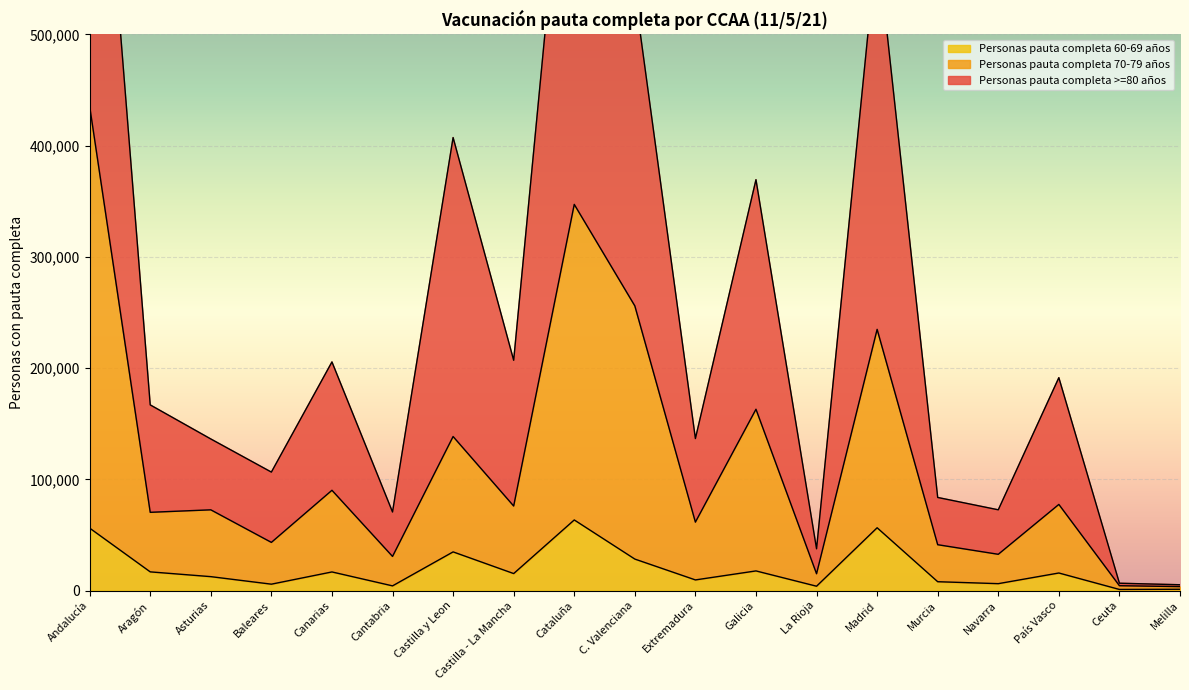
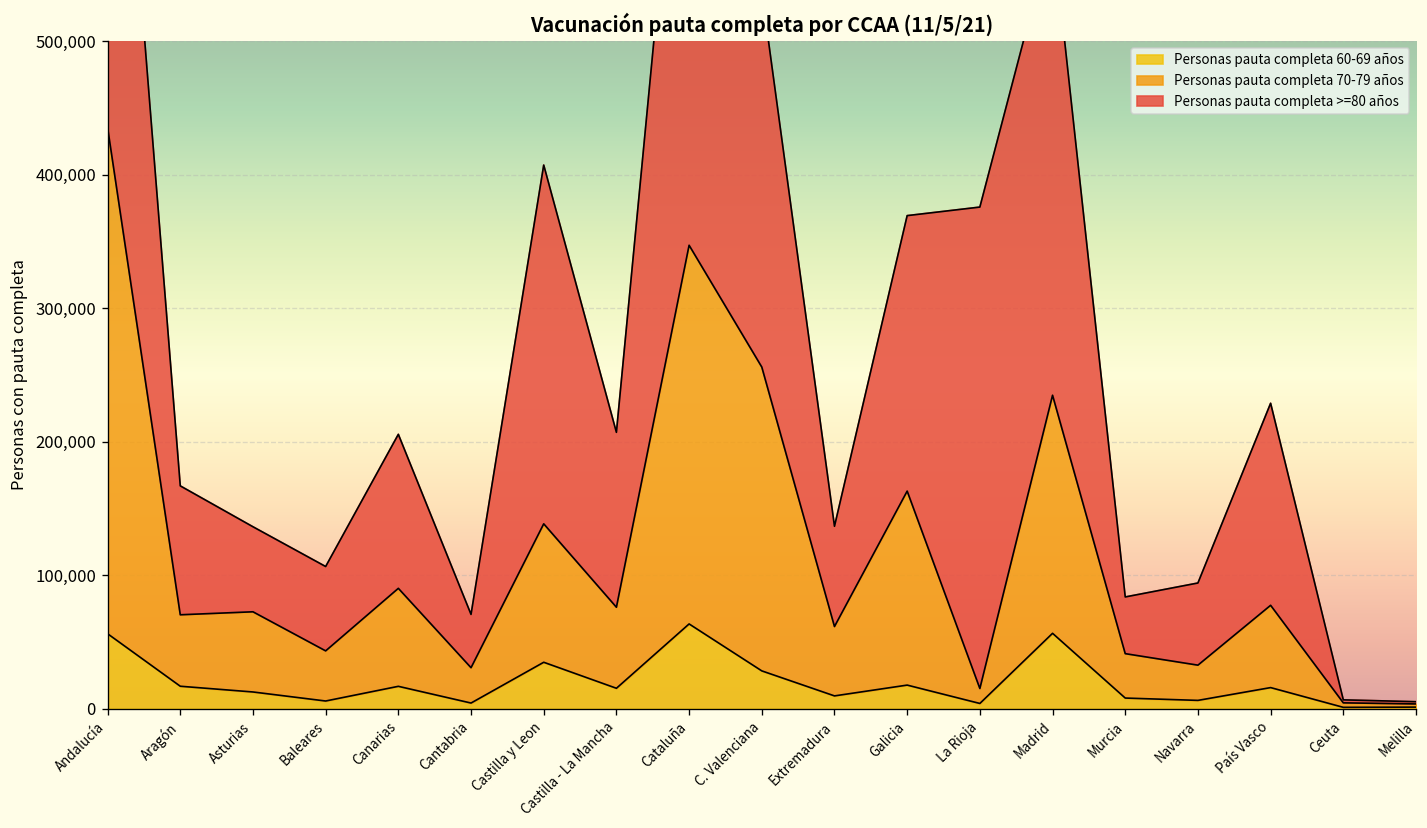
  {
    "Personas pauta completa >=80 años": {
      "Aragón": "97,000",
      "Asturias": "64,000",
      "Baleares": "63,000",
      "Canarias": "115,000",
      "Cantabria": "40,000",
      "Castilla y Leon": "269,000",
      "Castilla - La Mancha": "131,000",
      "Extremadura": "75,000",
      "Galicia": "206,000",
-     "La Rioja": "22,000",
+     "La Rioja": "361,000",
      "Murcia": "42,000",
-     "Navarra": "40,000",
-     "País Vasco": "114,000"
+     "Navarra": "62,000",
+     "País Vasco": "151,000"
    }
  }
